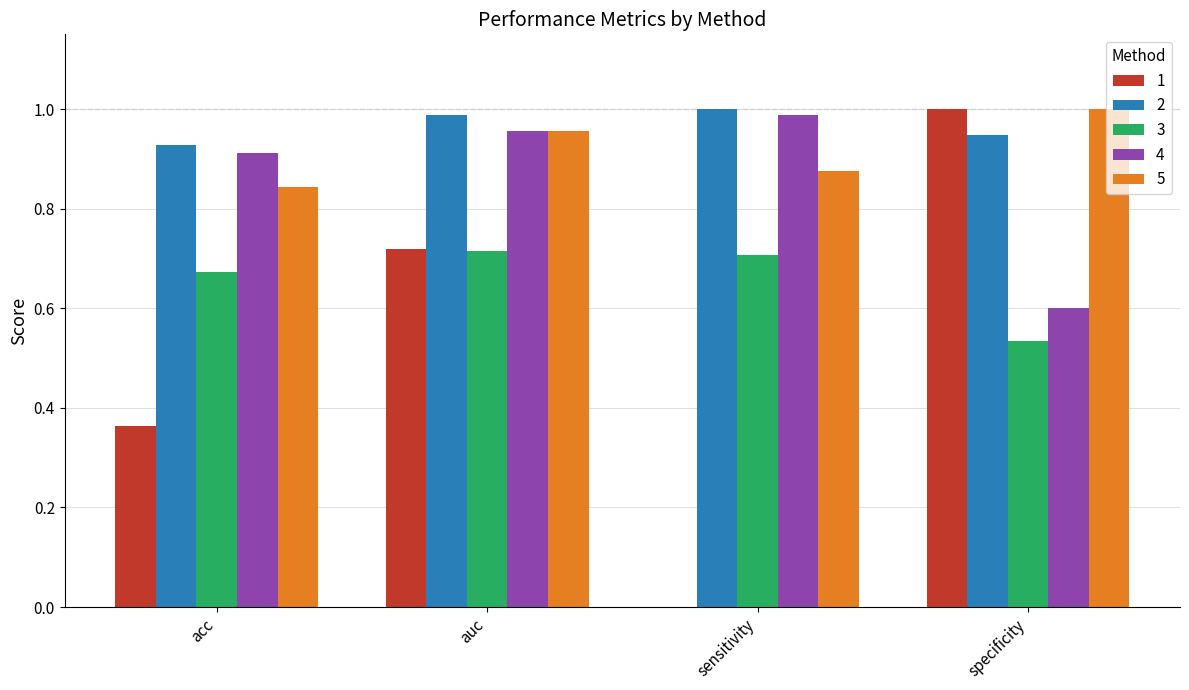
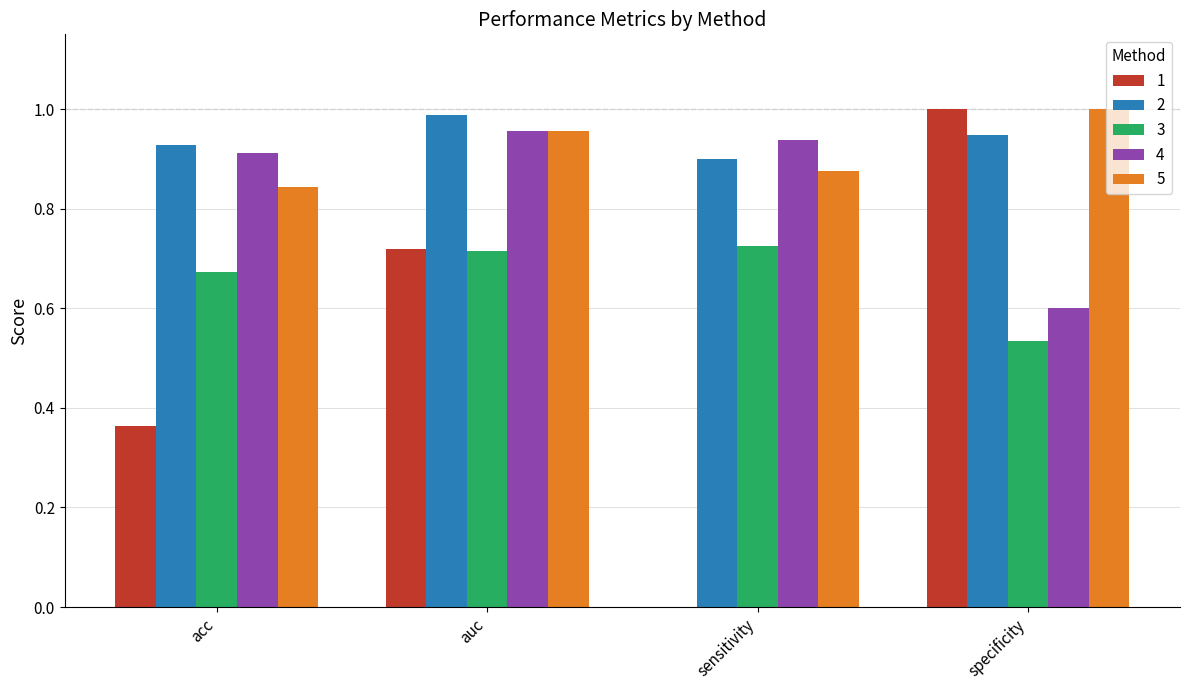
  {
    "1": {
      "acc": 0.36,
      "auc": 0.72,
      "sensitivity": 0.00,
      "specificity": 1.00
    },
    "2": {
      "acc": 0.93,
      "auc": 0.99,
-     "sensitivity": 1.0,
+     "sensitivity": 0.9,
      "specificity": 0.95
    },
    "3": {
      "acc": 0.67,
      "auc": 0.72,
-     "sensitivity": 0.71,
+     "sensitivity": 0.73,
      "specificity": 0.53
    },
    "4": {
      "acc": 0.91,
      "auc": 0.96,
-     "sensitivity": 0.99,
+     "sensitivity": 0.94,
      "specificity": 0.60
    },
    "5": {
      "acc": 0.84,
      "auc": 0.96,
      "sensitivity": 0.88
    }
  }
